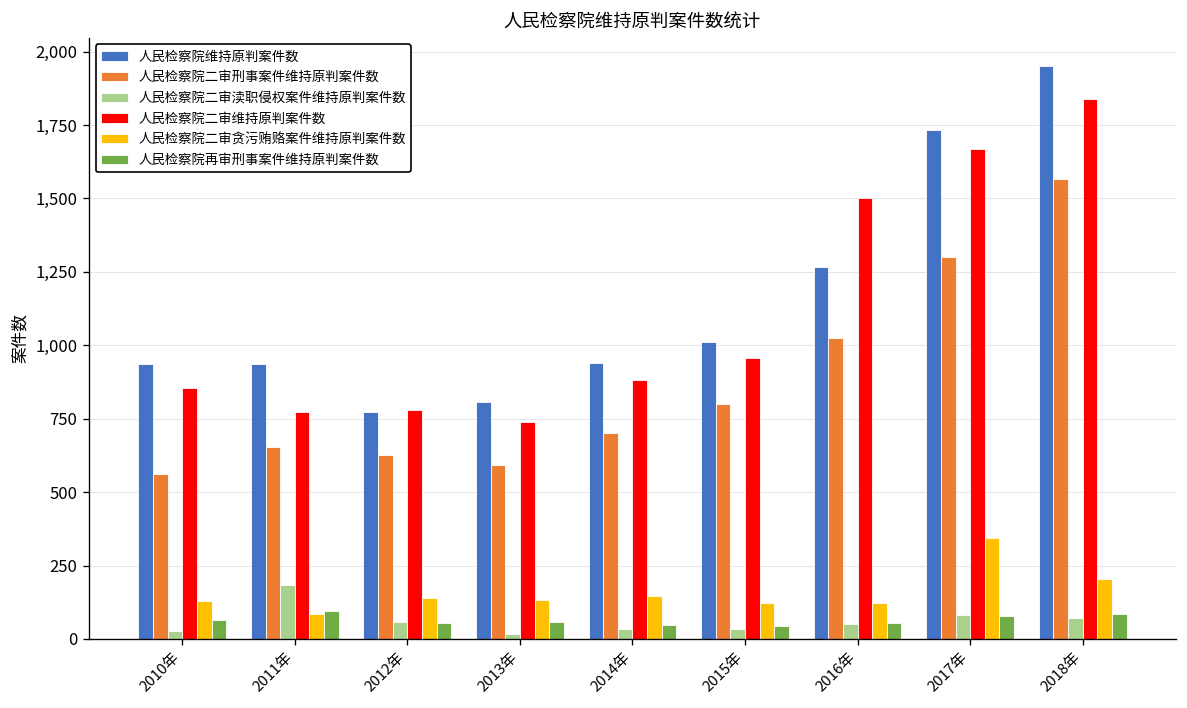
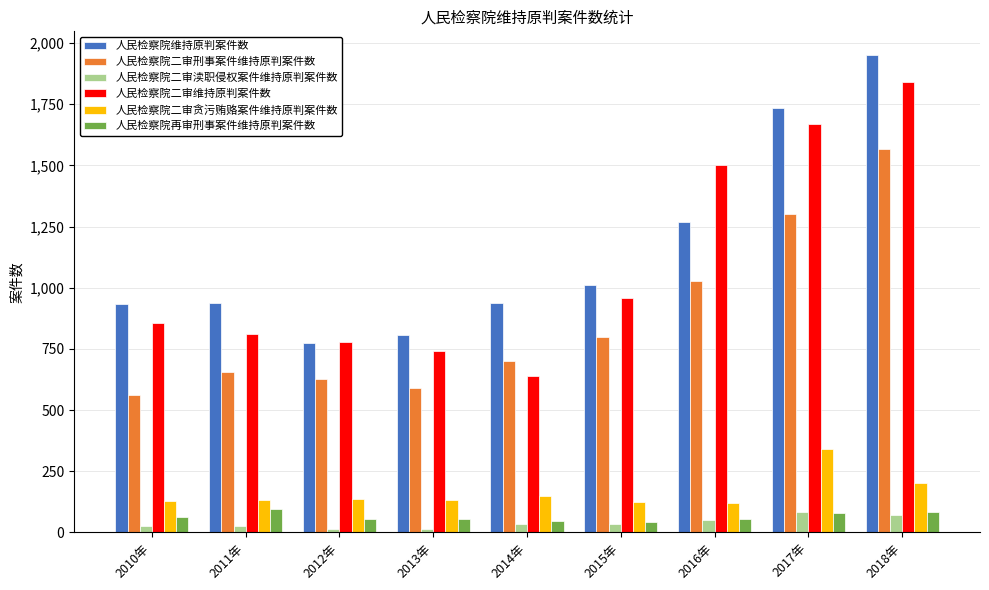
  {
    "人民检察院维持原判案件数": {
      "2010年": "940",
      "2011年": "940",
      "2012年": "770",
      "2013年": "810",
      "2014年": "940",
      "2015年": "1,010",
      "2016年": "1,270",
      "2017年": "1,730",
      "2018年": "1,950"
    },
    "人民检察院二审刑事案件维持原判案件数": {
      "2010年": "560",
      "2011年": "660",
      "2012年": "630",
      "2013年": "590",
      "2014年": "700",
      "2015年": "800",
      "2016年": "1,030",
      "2017年": "1,300",
      "2018年": "1,570"
    },
    "人民检察院二审渎职侵权案件维持原判案件数": {
      "2010年": "30",
-     "2011年": "190",
-     "2012年": "60",
+     "2011年": "30",
+     "2012年": "20",
      "2013年": "20",
      "2014年": "30",
      "2015年": "30",
      "2016年": "50",
      "2017年": "80",
      "2018年": "70"
    },
    "人民检察院二审维持原判案件数": {
      "2010年": "860",
-     "2011年": "770",
+     "2011年": "810",
      "2012年": "780",
      "2013年": "740",
-     "2014年": "880",
+     "2014年": "640",
      "2015年": "960",
      "2016年": "1,500",
      "2017年": "1,670",
      "2018年": "1,840"
    },
    "人民检察院二审贪污贿赂案件维持原判案件数": {
      "2010年": "130",
-     "2011年": "90",
+     "2011年": "130",
      "2012年": "140",
      "2013年": "130",
      "2014年": "150",
      "2015年": "120",
      "2016年": "120",
      "2017年": "340",
      "2018年": "200"
    },
    "人民检察院再审刑事案件维持原判案件数": {
      "2010年": "60",
      "2011年": "100",
      "2012年": "50",
      "2013年": "60",
      "2014年": "50",
      "2015年": "40",
      "2016年": "60",
      "2017年": "80",
      "2018年": "80"
    }
  }
